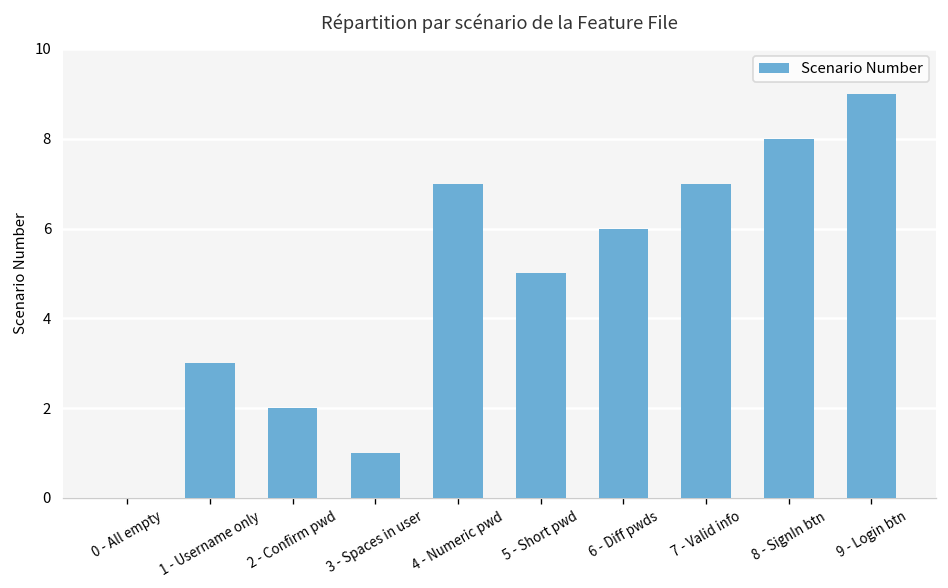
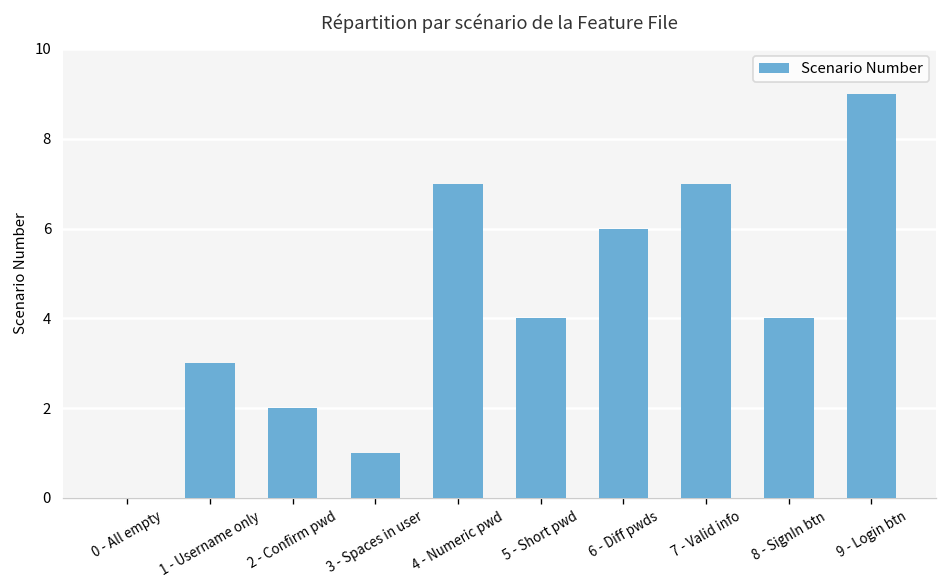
  {
    "0 - All empty": 0,
    "1 - Username only": 3,
    "2 - Confirm pwd": 2,
    "3 - Spaces in user": 1,
    "4 - Numeric pwd": 7,
-   "5 - Short pwd": 5,
+   "5 - Short pwd": 4,
    "6 - Diff pwds": 6,
    "7 - Valid info": 7,
-   "8 - SignIn btn": 8,
+   "8 - SignIn btn": 4,
    "9 - Login btn": 9
  }
